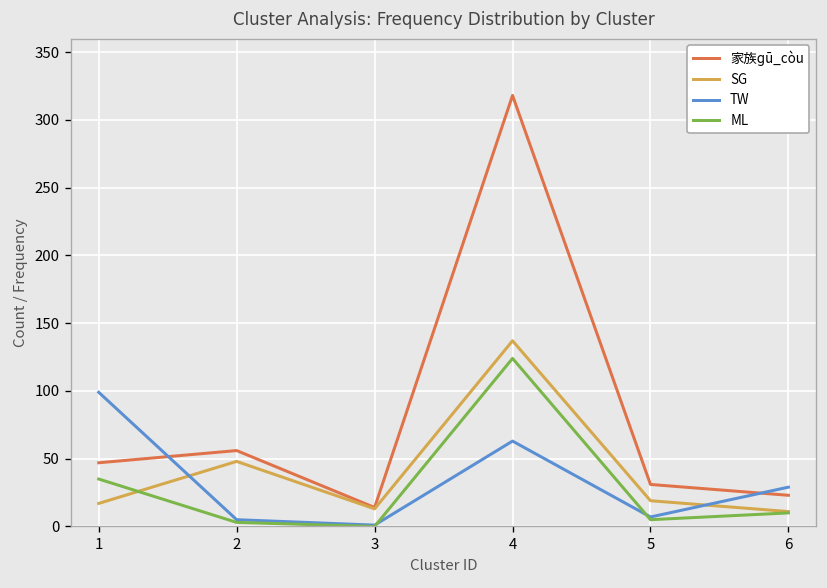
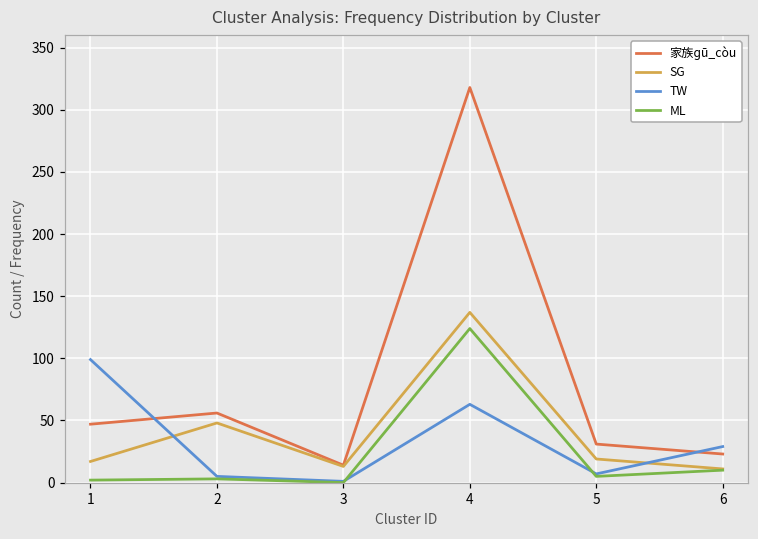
  {
    "TW": {
      "1": 99,
      "4": 63,
      "6": 29
    },
    "ML": {
-     "1": 35,
+     "1": 2,
      "4": 124
    }
  }
